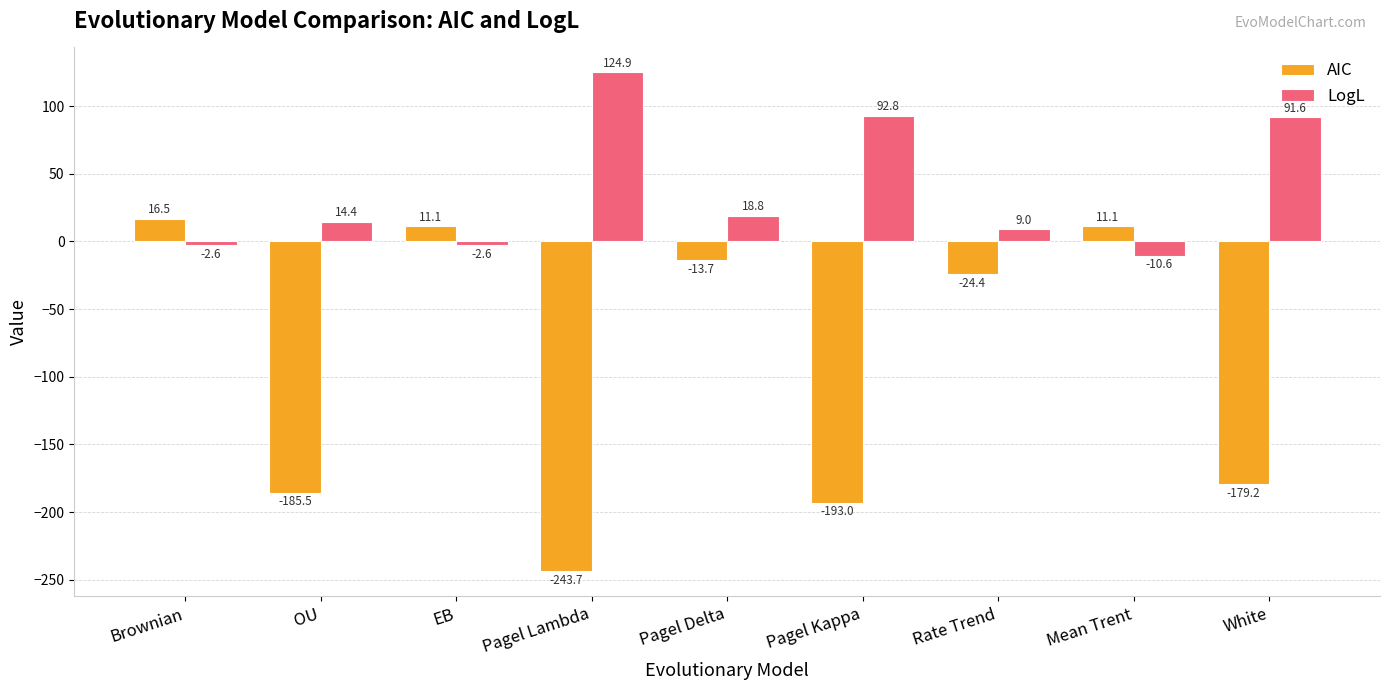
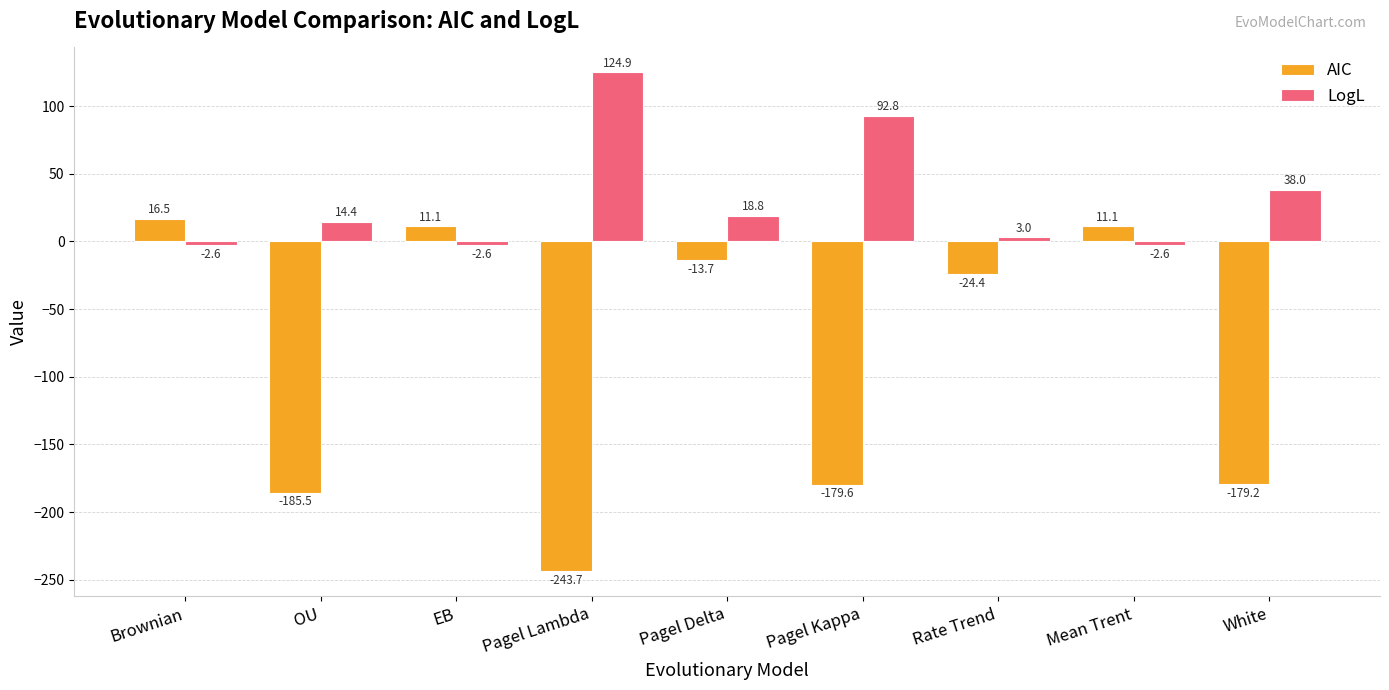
  {
    "AIC": {
      "Brownian": 16.5,
      "OU": -185.5,
      "EB": 11.1,
      "Pagel Lambda": -243.7,
      "Pagel Delta": -13.7,
-     "Pagel Kappa": -193.0,
+     "Pagel Kappa": -179.6,
      "Rate Trend": -24.4,
      "Mean Trent": 11.1,
      "White": -179.2
    },
    "LogL": {
      "Brownian": -2.6,
      "OU": 14.4,
      "EB": -2.6,
      "Pagel Lambda": 124.9,
      "Pagel Delta": 18.8,
      "Pagel Kappa": 92.8,
-     "Rate Trend": 9.0,
-     "Mean Trent": -10.6,
-     "White": 91.6
+     "Rate Trend": 3.0,
+     "Mean Trent": -2.6,
+     "White": 38.0
    }
  }
